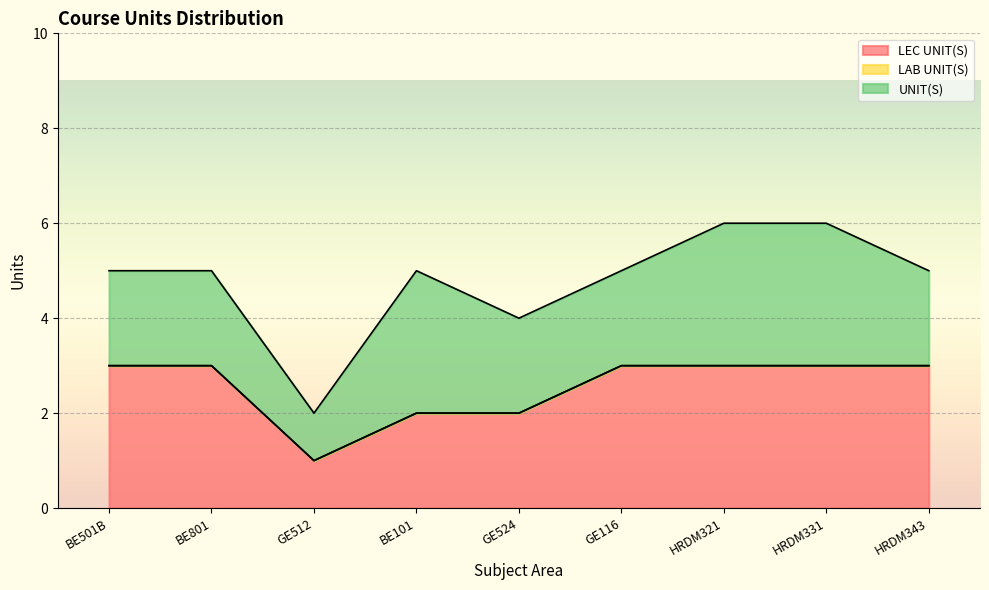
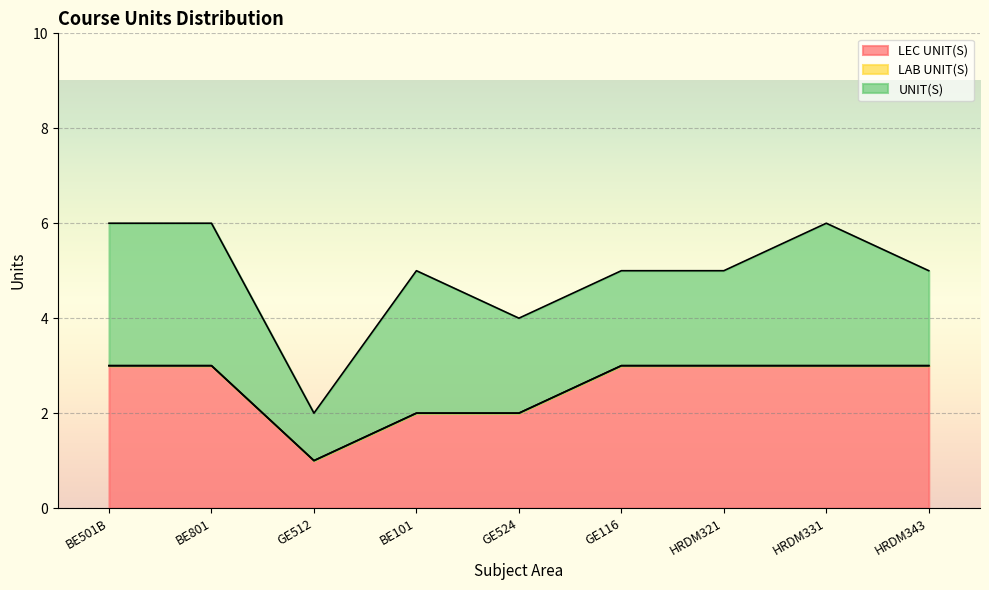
  {
    "LAB UNIT(S)": {
      "BE501B": 3,
      "BE801": 3,
      "GE512": 1,
      "BE101": 2,
      "GE524": 2,
      "GE116": 3,
      "HRDM321": 3,
      "HRDM331": 3,
      "HRDM343": 3
    },
    "UNIT(S)": {
-     "BE501B": 2,
-     "BE801": 2,
+     "BE501B": 3,
+     "BE801": 3,
      "GE512": 1,
      "BE101": 3,
      "GE524": 2,
      "GE116": 2,
-     "HRDM321": 3,
+     "HRDM321": 2,
      "HRDM331": 3,
      "HRDM343": 2
    }
  }
